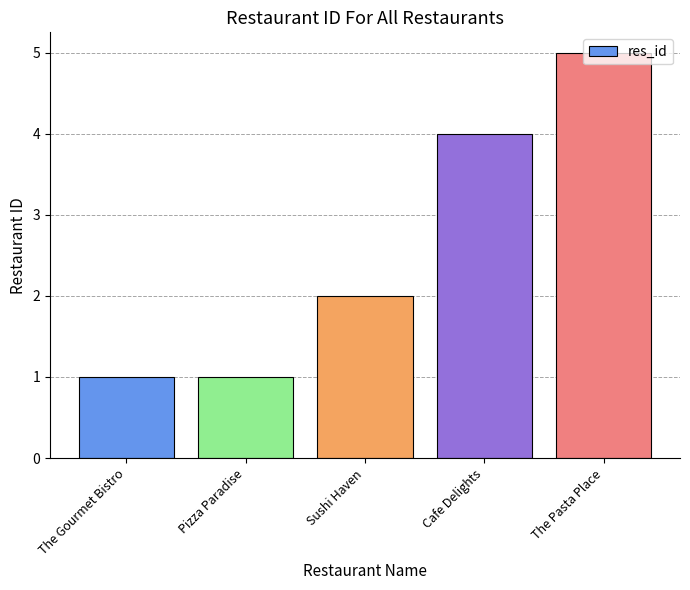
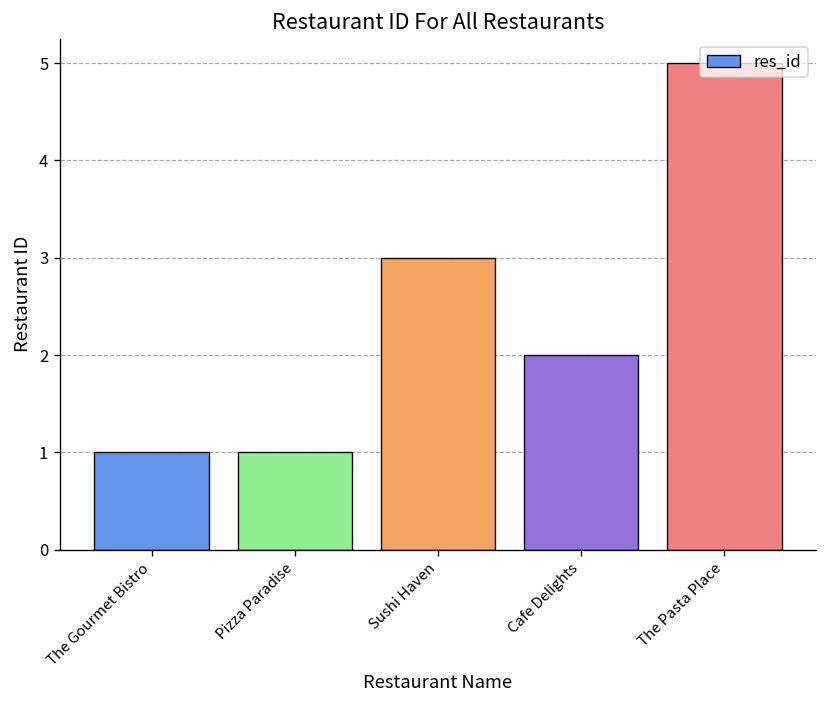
  {
    "The Gourmet Bistro": 1,
    "Pizza Paradise": 1,
-   "Sushi Haven": 2,
-   "Cafe Delights": 4
+   "Sushi Haven": 3,
+   "Cafe Delights": 2
  }
